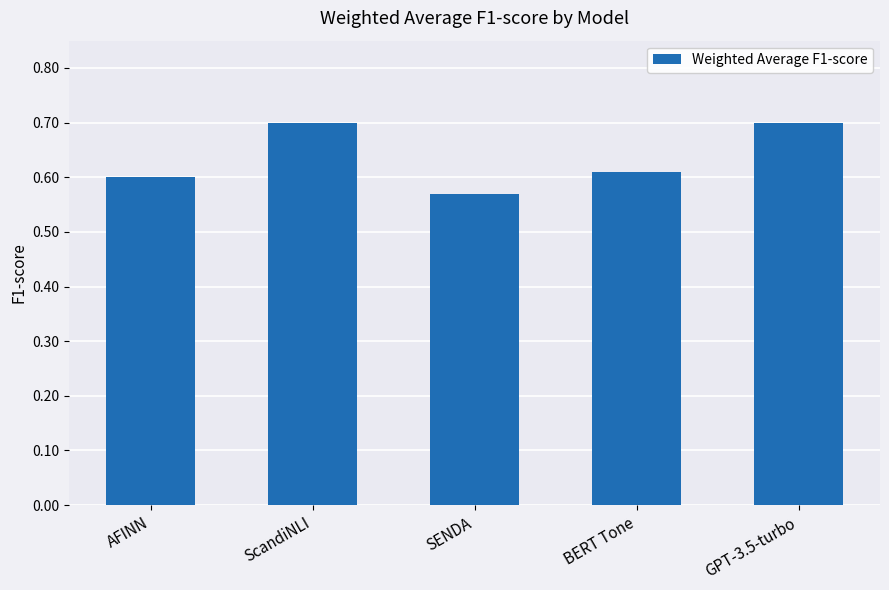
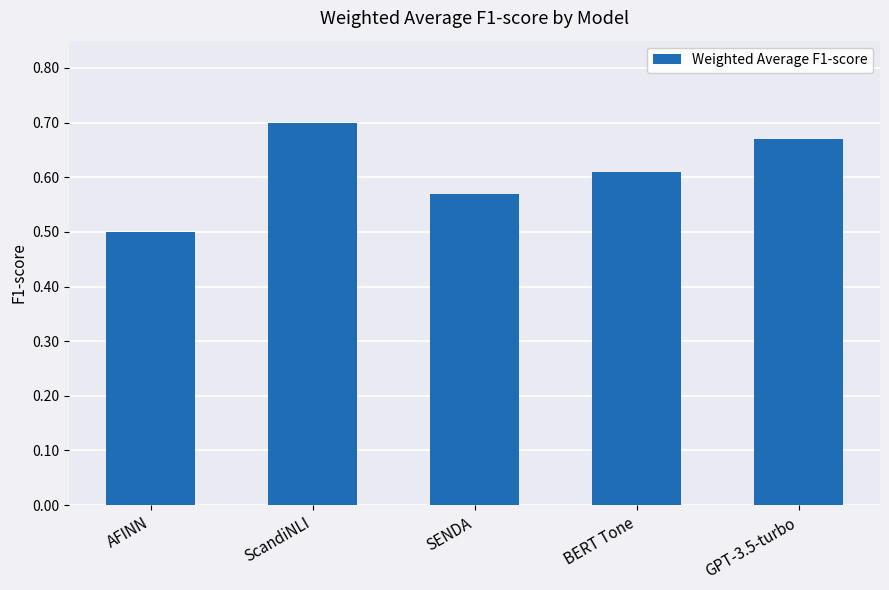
  {
-   "AFINN": 0.6,
+   "AFINN": 0.5,
    "ScandiNLI": 0.70,
    "SENDA": 0.57,
    "BERT Tone": 0.61,
-   "GPT-3.5-turbo": 0.70
+   "GPT-3.5-turbo": 0.67
  }
